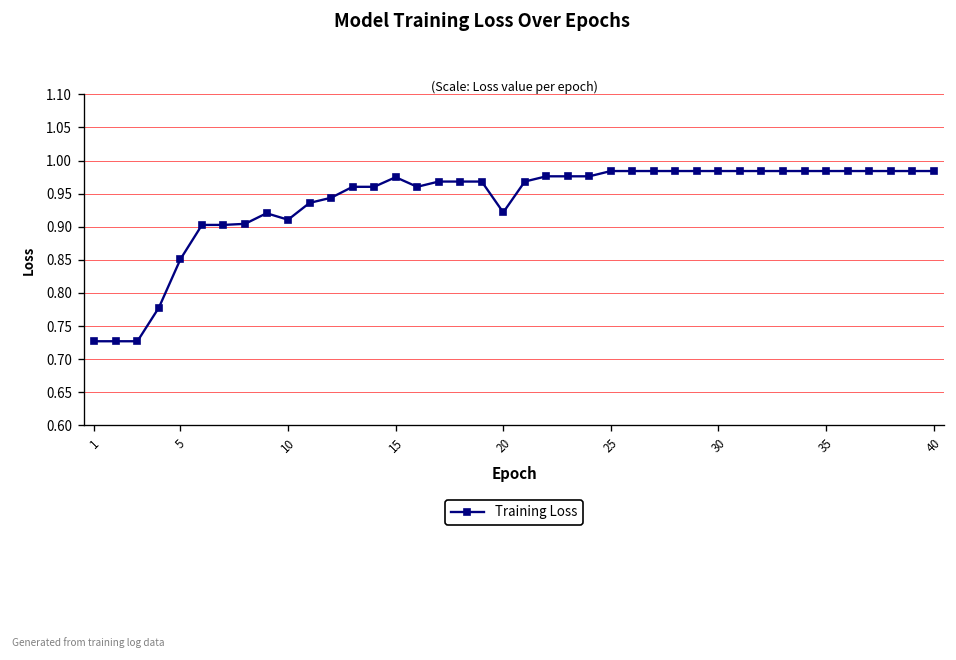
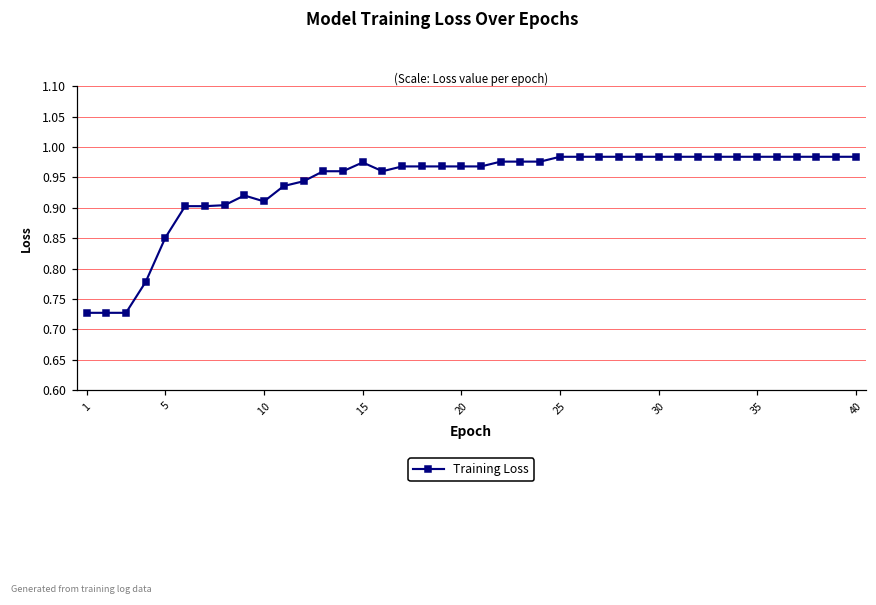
  {
    "1": 0.73,
    "5": 0.85,
    "10": 0.91,
    "15": 0.97,
-   "20": 0.92,
+   "20": 0.97,
    "25": 0.98,
    "30": 0.98,
    "35": 0.98,
    "40": 0.98
  }
